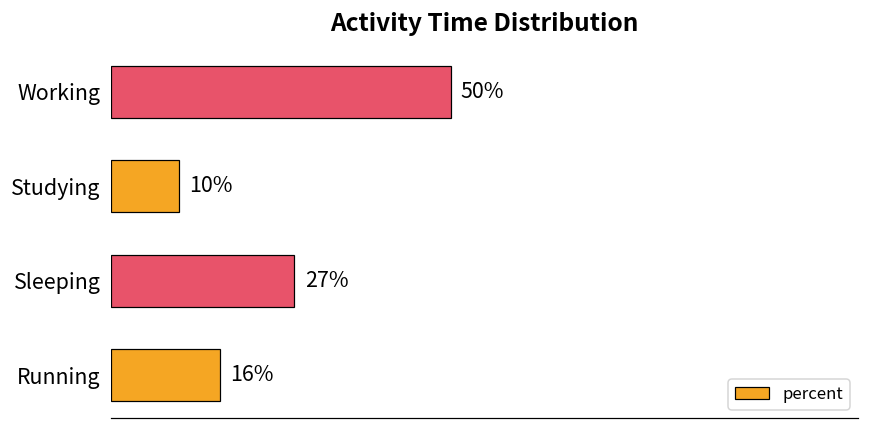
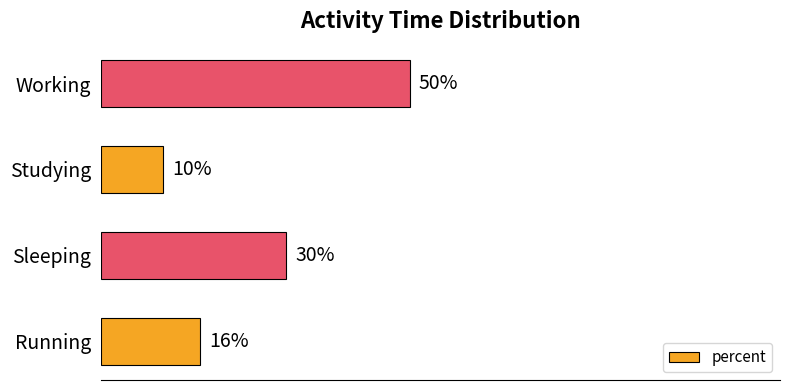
  {
    "Working": "50%",
    "Studying": "10%",
-   "Sleeping": "27%",
+   "Sleeping": "30%",
    "Running": "16%"
  }
